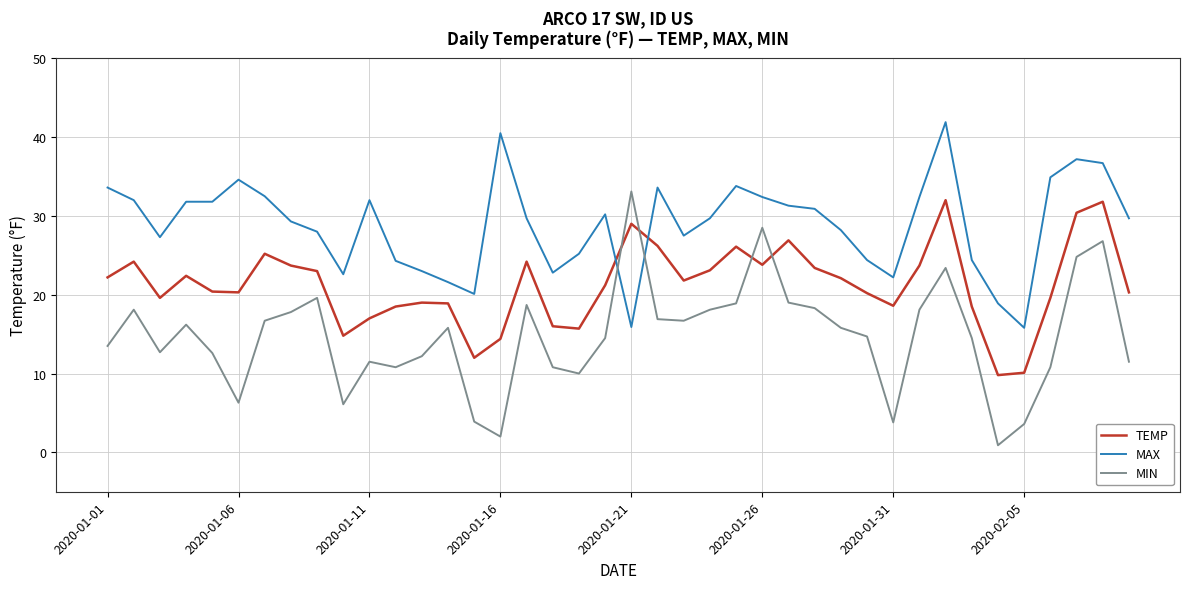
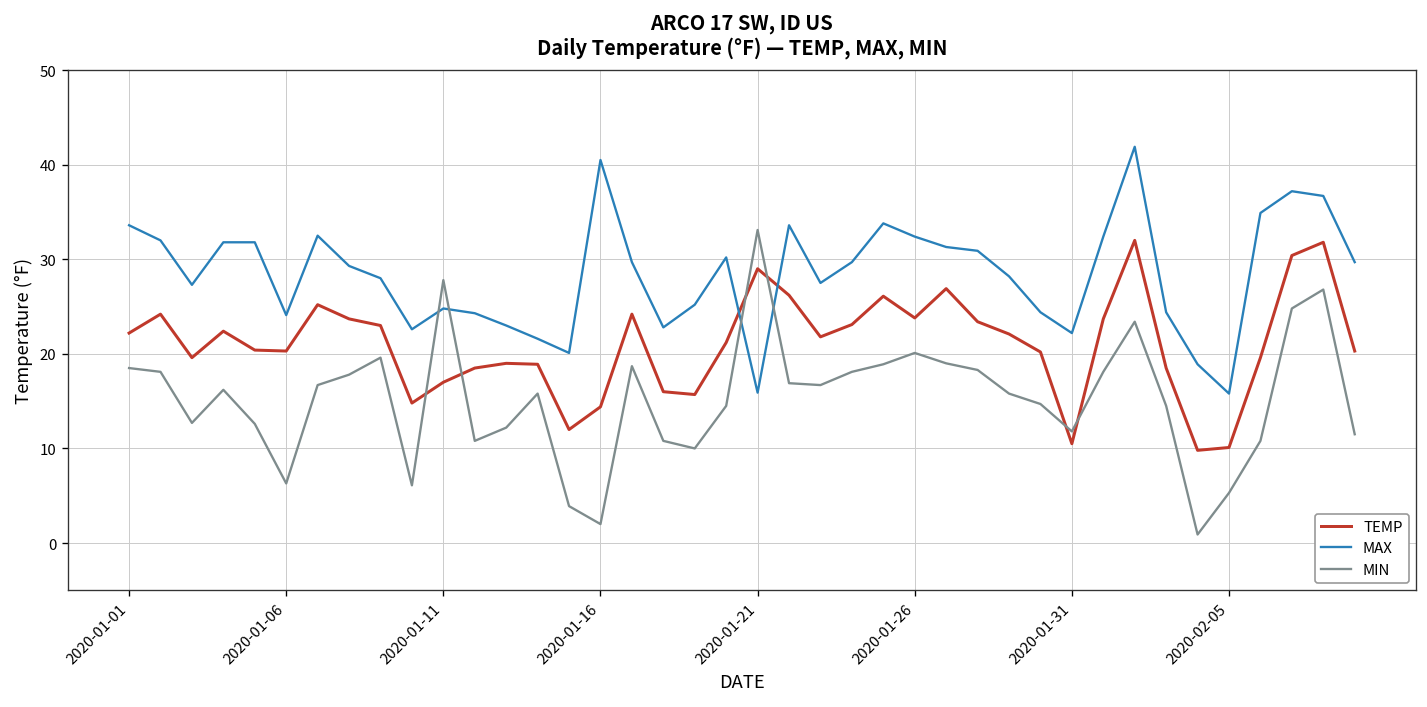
  {
    "TEMP": {
      "2020-01-01": 22,
      "2020-01-06": 20,
      "2020-01-11": 17,
      "2020-01-16": 14,
      "2020-01-21": 29,
      "2020-01-26": 24,
-     "2020-01-31": 19,
+     "2020-01-31": 11,
      "2020-02-05": 10
    },
    "MAX": {
      "2020-01-01": 34,
-     "2020-01-06": 35,
-     "2020-01-11": 32,
+     "2020-01-06": 24,
+     "2020-01-11": 25,
      "2020-01-16": 41,
      "2020-01-21": 16,
      "2020-01-26": 32,
      "2020-01-31": 22,
      "2020-02-05": 16
    },
    "MIN": {
-     "2020-01-01": 14,
+     "2020-01-01": 19,
      "2020-01-06": 6,
-     "2020-01-11": 12,
+     "2020-01-11": 28,
      "2020-01-16": 2,
      "2020-01-21": 33,
-     "2020-01-26": 29,
-     "2020-01-31": 4,
-     "2020-02-05": 4
+     "2020-01-26": 20,
+     "2020-01-31": 12,
+     "2020-02-05": 5
    }
  }
